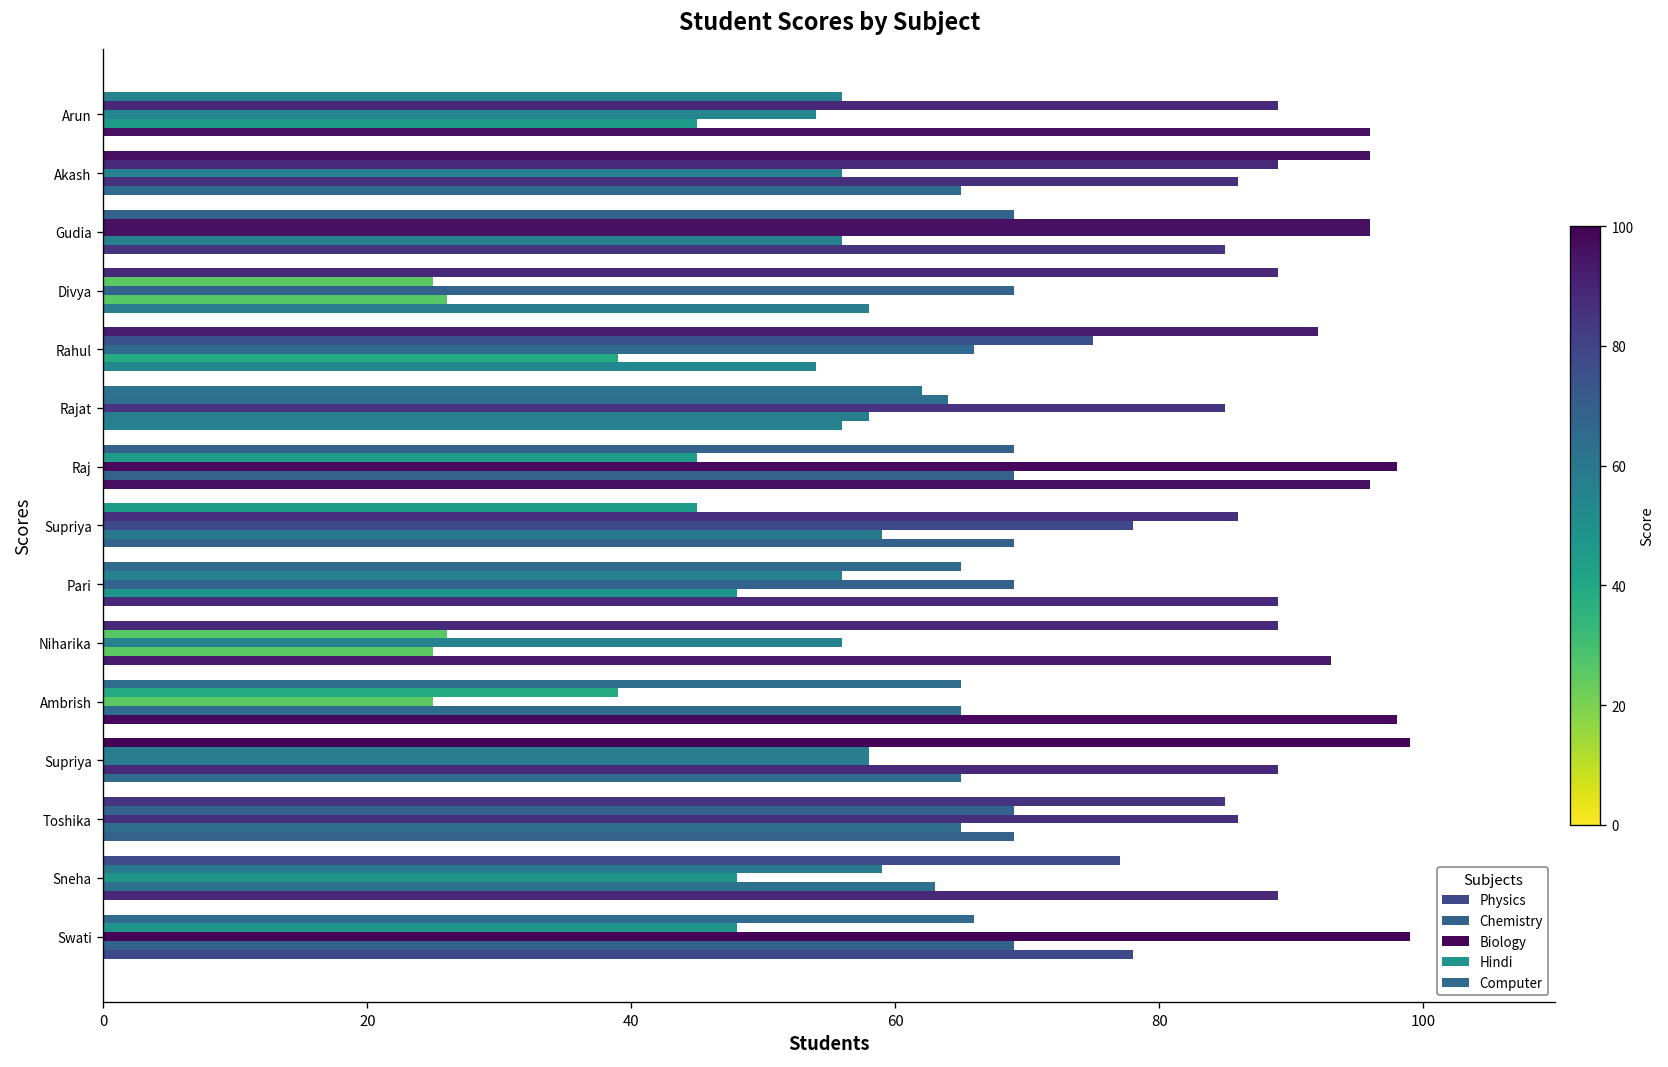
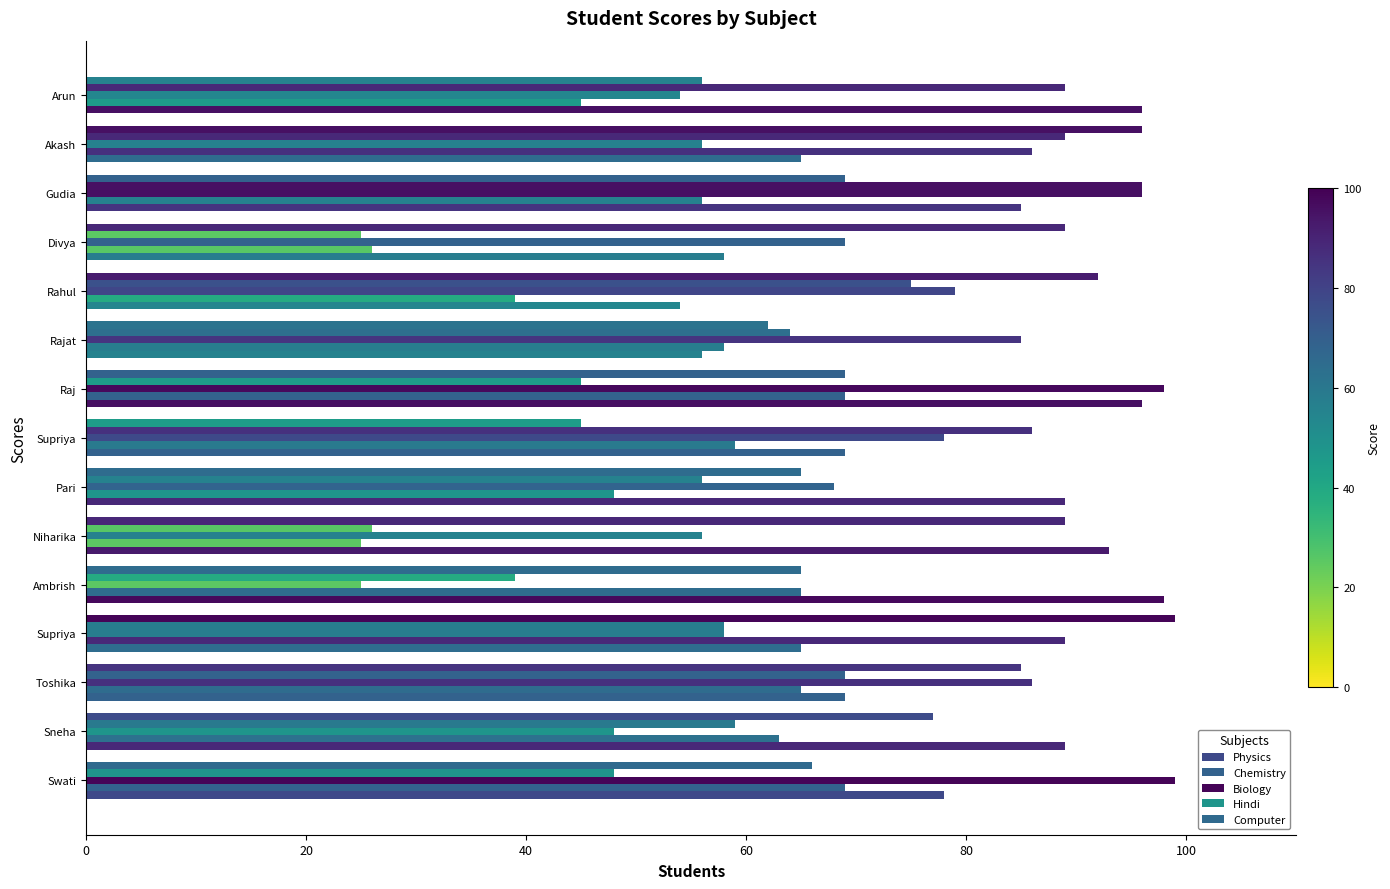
  {
    "Biology": {
      "Arun": 54,
      "Akash": 56,
      "Gudia": 96,
      "Divya": 69,
-     "Rahul": 66,
+     "Rahul": 79,
      "Rajat": 85,
      "Raj": 98,
-     "Pari": 69,
+     "Pari": 68,
      "Niharika": 56,
      "Ambrish": 25,
      "Toshika": 86,
      "Sneha": 48,
      "Swati": 99
    }
  }
